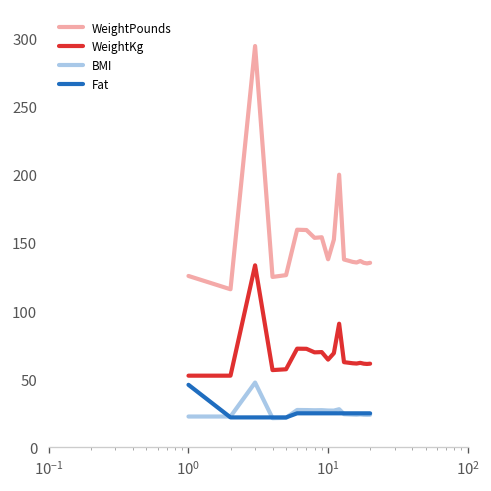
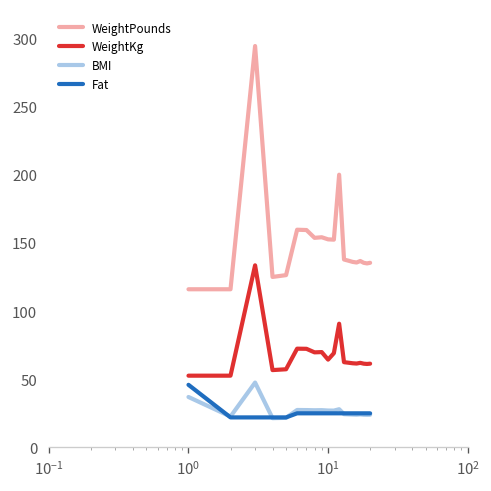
  {
    "WeightPounds": {
-     "10^0": 126,
-     "10^1": 138
+     "10^0": 116,
+     "10^1": 153
    },
    "WeightKg": {
      "10^0": 53,
      "10^1": 64
    },
    "BMI": {
-     "10^0": 23
+     "10^0": 37
    },
    "Fat": {
      "10^0": 46
    }
  }
